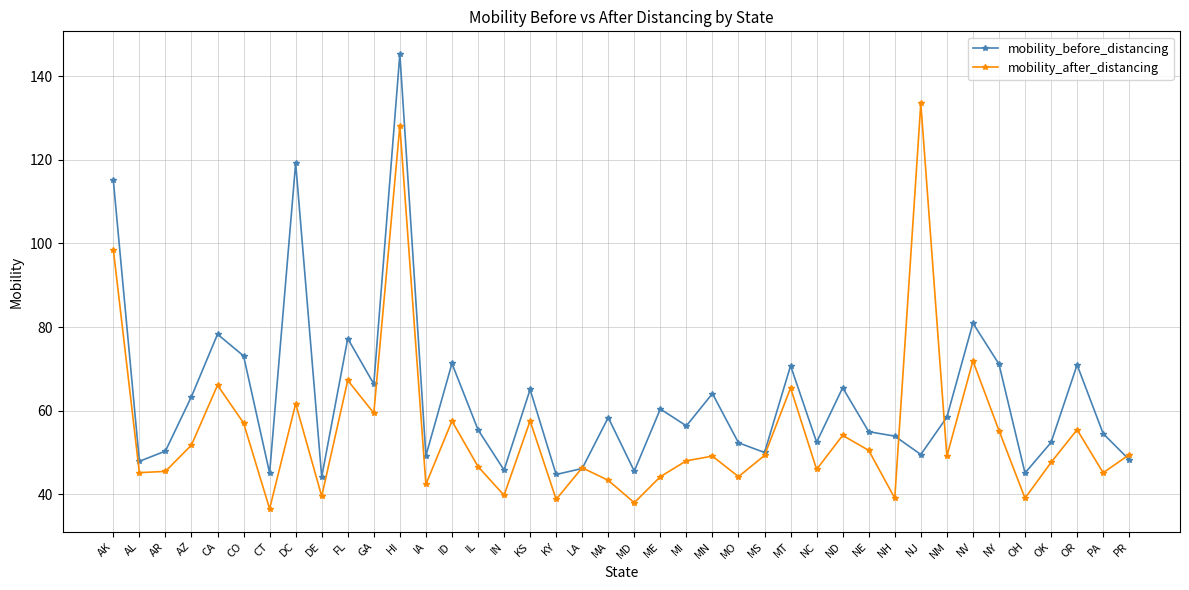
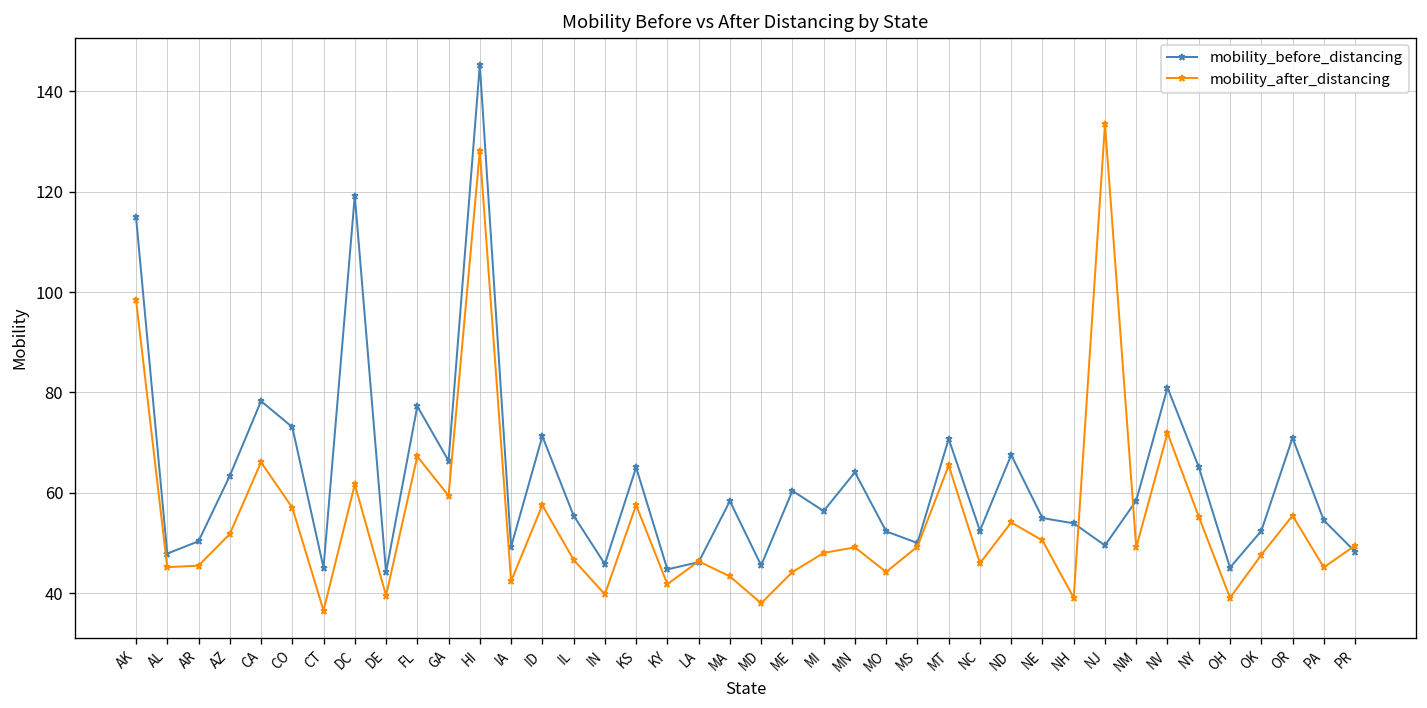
  {
    "mobility_before_distancing": {
      "AK": 115,
      "AL": 48,
      "AR": 50,
      "AZ": 63,
      "CA": 78,
      "CO": 73,
      "CT": 45,
      "DC": 119,
      "DE": 44,
      "FL": 77,
      "GA": 66,
      "HI": 145,
      "IA": 49,
      "ID": 71,
      "IL": 55,
      "IN": 46,
      "KS": 65,
      "KY": 45,
      "MA": 58,
      "MD": 46,
      "ME": 60,
      "MI": 56,
      "MN": 64,
      "MO": 52,
      "MS": 50,
      "MT": 71,
      "NC": 52,
-     "ND": 65,
+     "ND": 68,
      "NE": 55,
      "NH": 54,
      "NJ": 50,
      "NM": 58,
      "NV": 81,
-     "NY": 71,
+     "NY": 65,
      "OH": 45,
      "OK": 52,
      "OR": 71,
      "PA": 55,
      "PR": 48
    },
    "mobility_after_distancing": {
      "AK": 99,
      "AL": 45,
      "AR": 45,
      "AZ": 52,
      "CA": 66,
      "CO": 57,
      "CT": 37,
      "DC": 62,
      "DE": 40,
      "FL": 67,
      "GA": 59,
      "HI": 128,
      "IA": 42,
      "ID": 58,
      "IL": 47,
      "IN": 40,
      "KS": 58,
-     "KY": 39,
+     "KY": 42,
      "MA": 43,
      "MD": 38,
      "ME": 44,
      "MI": 48,
      "MN": 49,
      "MO": 44,
      "MS": 49,
      "MT": 65,
      "NC": 46,
      "ND": 54,
      "NE": 50,
      "NH": 39,
      "NJ": 134,
      "NM": 49,
      "NV": 72,
      "NY": 55,
      "OH": 39,
      "OK": 48,
      "OR": 55,
      "PA": 45,
      "PR": 49
    }
  }
